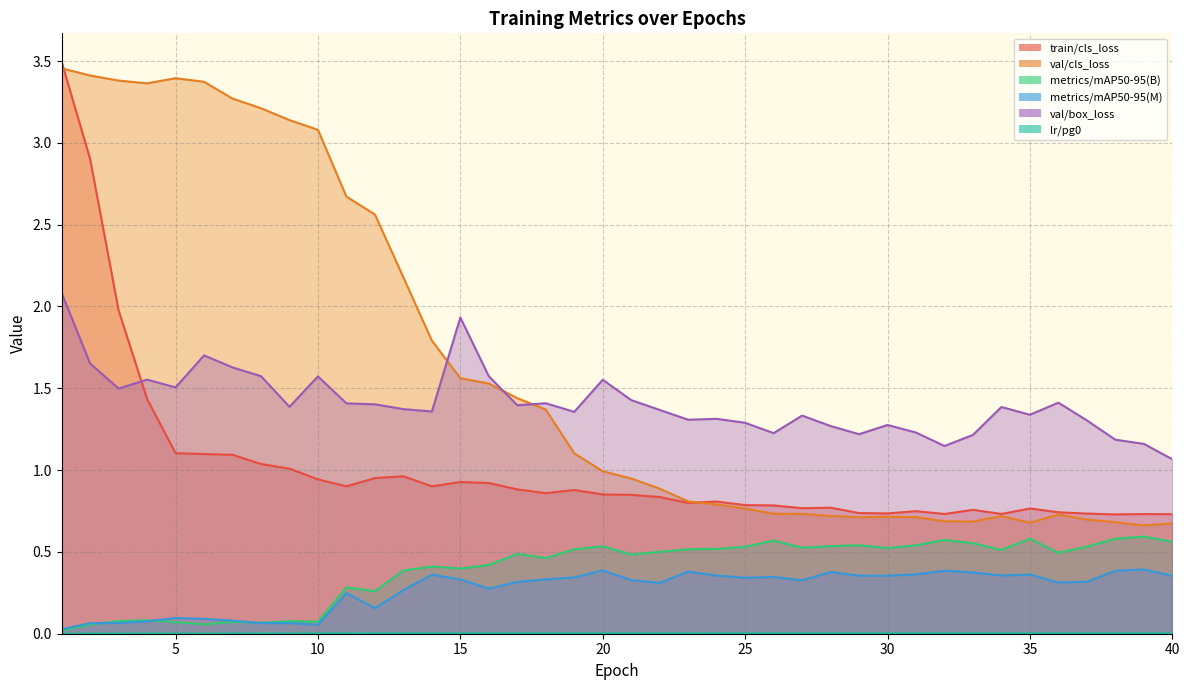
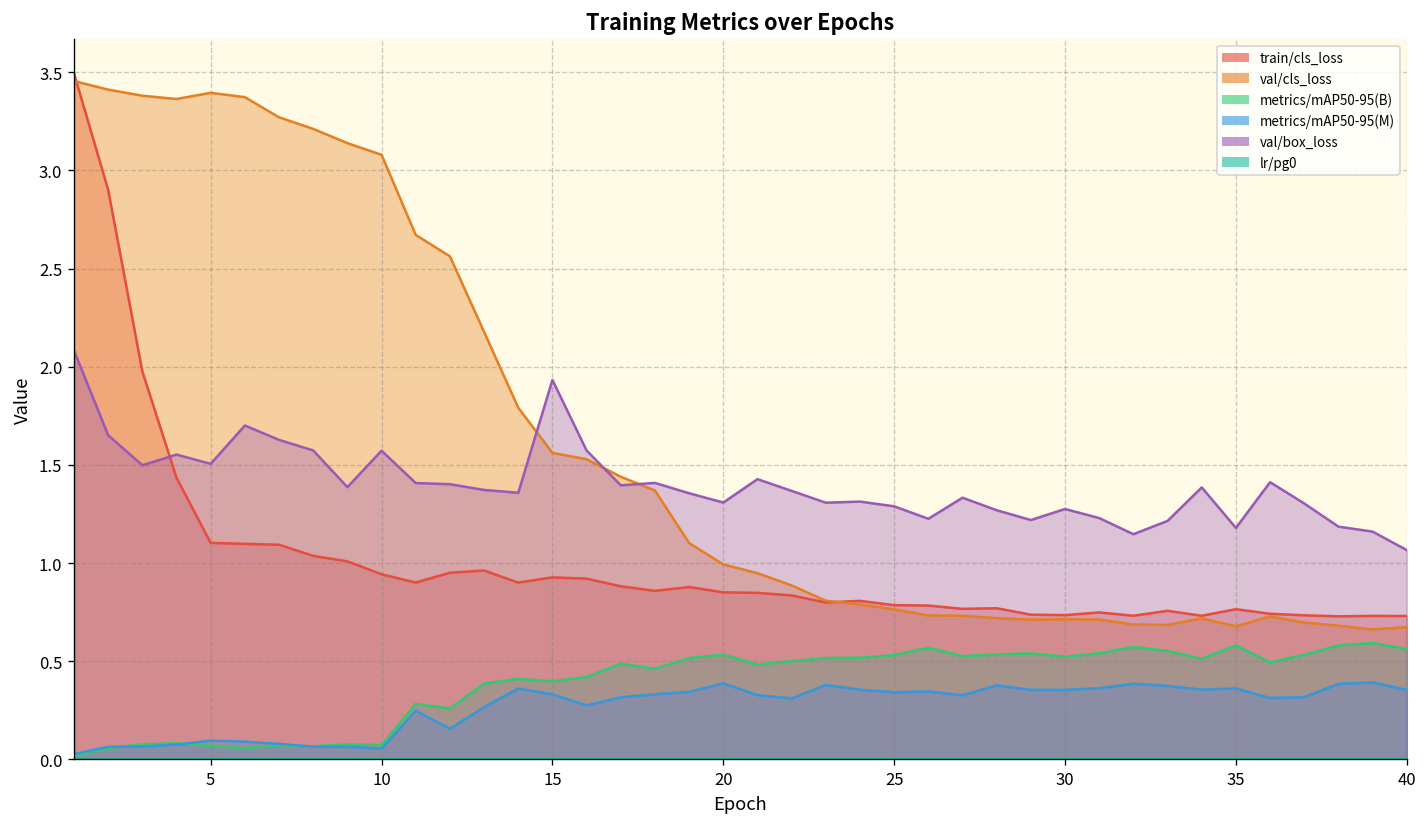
  {
    "val/box_loss": {
      "5": 1.51,
      "10": 1.57,
      "15": 1.93,
-     "20": 1.55,
+     "20": 1.31,
      "25": 1.29,
      "30": 1.28,
-     "35": 1.34,
+     "35": 1.18,
      "40": 1.07
    }
  }
